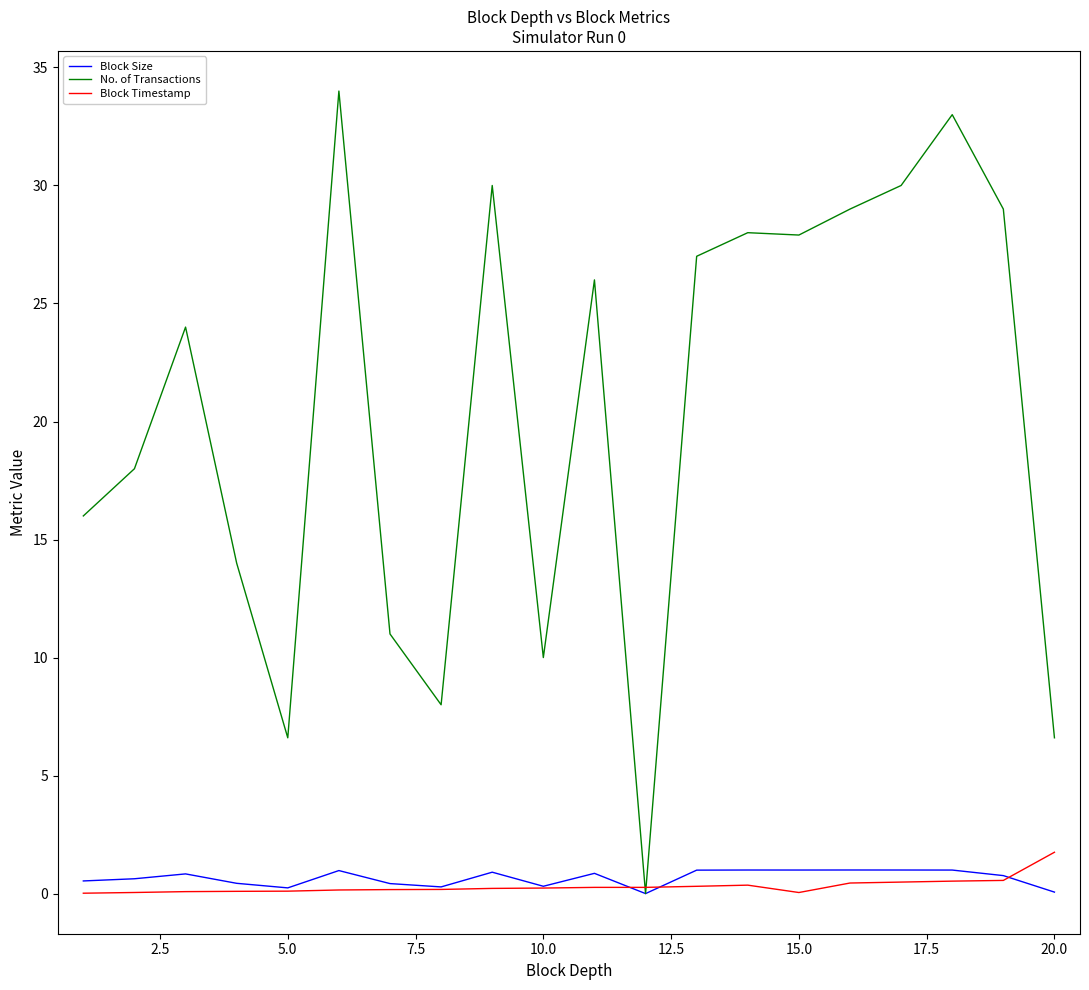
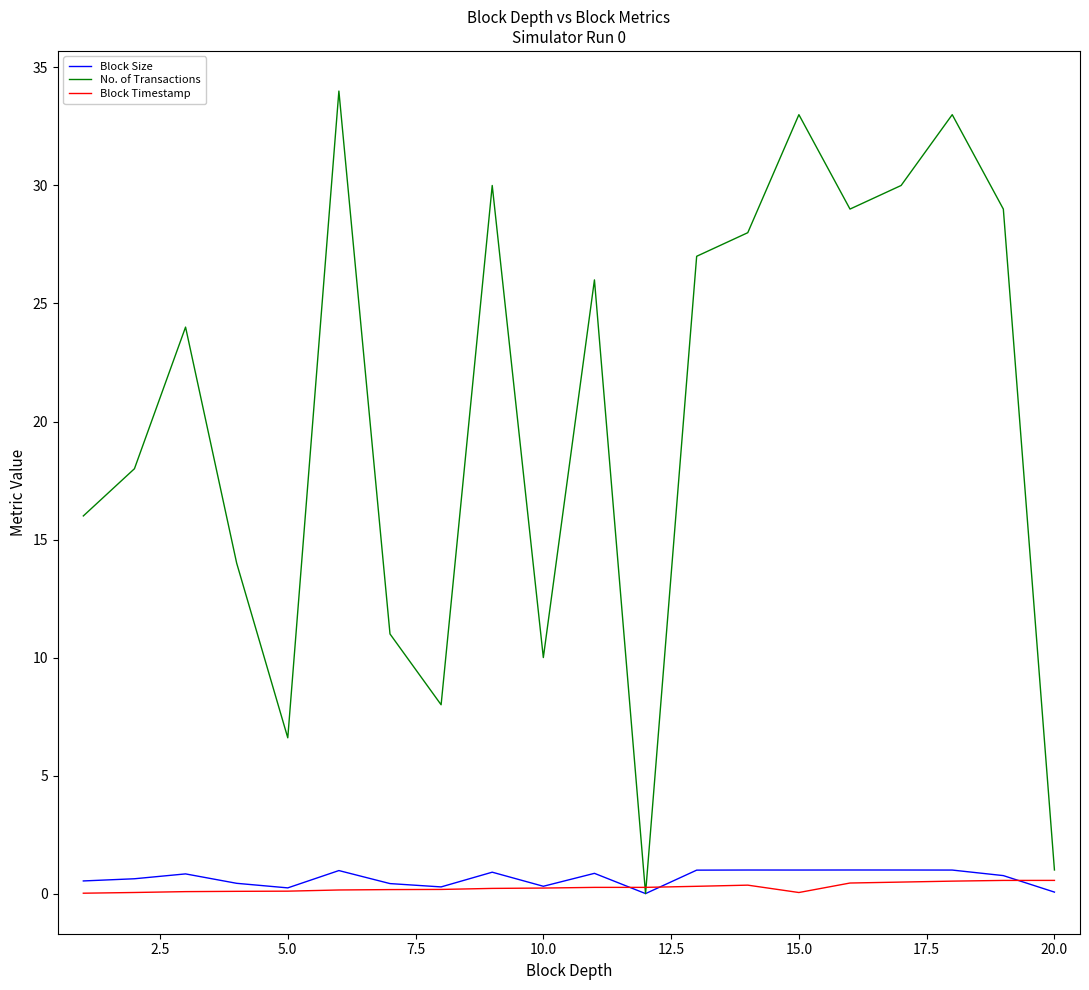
  {
    "Block Size": {
      "5.0": 0.2,
      "15.0": 1.0,
      "20.0": 0.1
    },
    "No. of Transactions": {
      "5.0": 6.6,
      "10.0": 10.0,
-     "15.0": 27.9,
-     "20.0": 6.6
+     "15.0": 33.0,
+     "20.0": 1.0
    },
    "Block Timestamp": {
      "5.0": 0.1,
      "15.0": 0.0,
-     "20.0": 1.8
+     "20.0": 0.6
    }
  }
